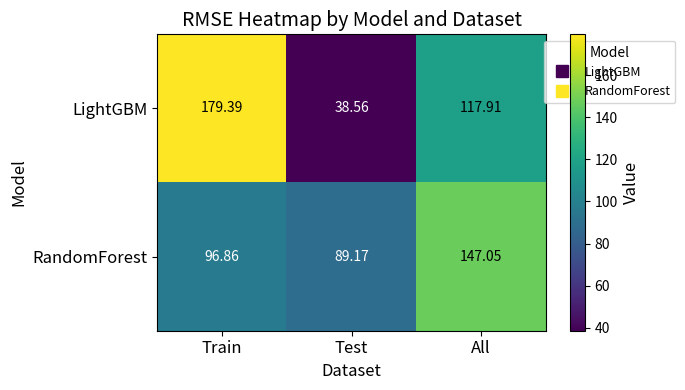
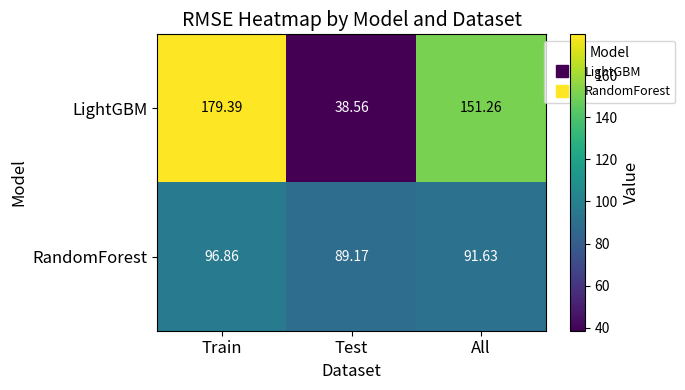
  {
    "LightGBM": {
      "Train": 179.39,
      "Test": 38.56,
-     "All": 117.91
+     "All": 151.26
    },
    "RandomForest": {
      "Train": 96.86,
      "Test": 89.17,
-     "All": 147.05
+     "All": 91.63
    }
  }
